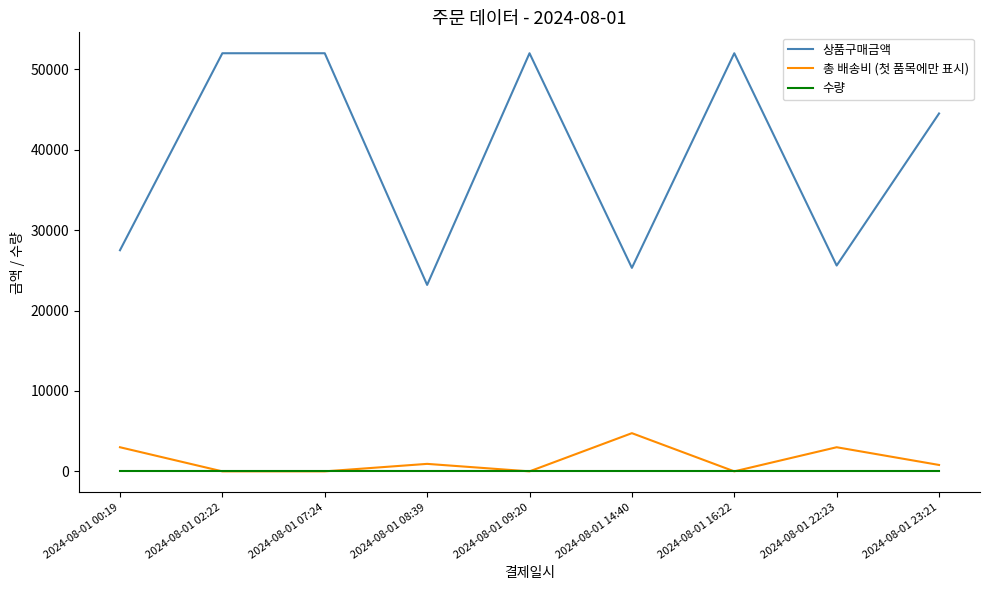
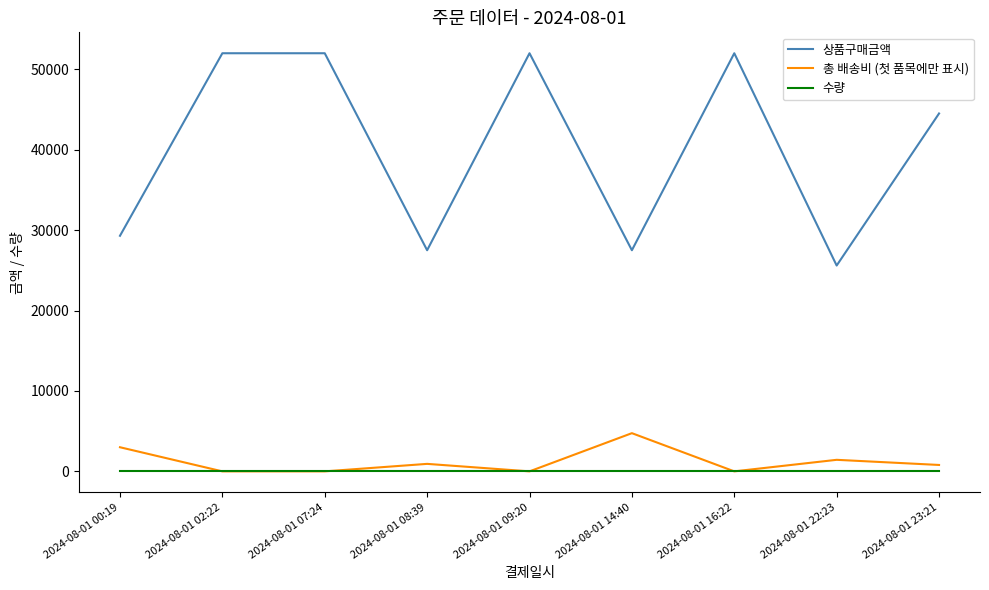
  {
    "상품구매금액": {
-     "2024-08-01 00:19": 28000,
+     "2024-08-01 00:19": 29000,
      "2024-08-01 02:22": 52000,
      "2024-08-01 07:24": 52000,
-     "2024-08-01 08:39": 23000,
+     "2024-08-01 08:39": 28000,
      "2024-08-01 09:20": 52000,
-     "2024-08-01 14:40": 25000,
+     "2024-08-01 14:40": 28000,
      "2024-08-01 16:22": 52000,
      "2024-08-01 22:23": 26000,
      "2024-08-01 23:21": 45000
    },
    "총 배송비 (첫 품목에만 표시)": {
      "2024-08-01 00:19": 3000,
      "2024-08-01 08:39": 1000,
      "2024-08-01 14:40": 5000,
-     "2024-08-01 22:23": 3000,
+     "2024-08-01 22:23": 1000,
      "2024-08-01 23:21": 1000
    },
    "수량": {
      "2024-08-01 00:19": 0,
      "2024-08-01 08:39": 0,
      "2024-08-01 14:40": 0,
      "2024-08-01 22:23": 0,
      "2024-08-01 23:21": 0
    }
  }
